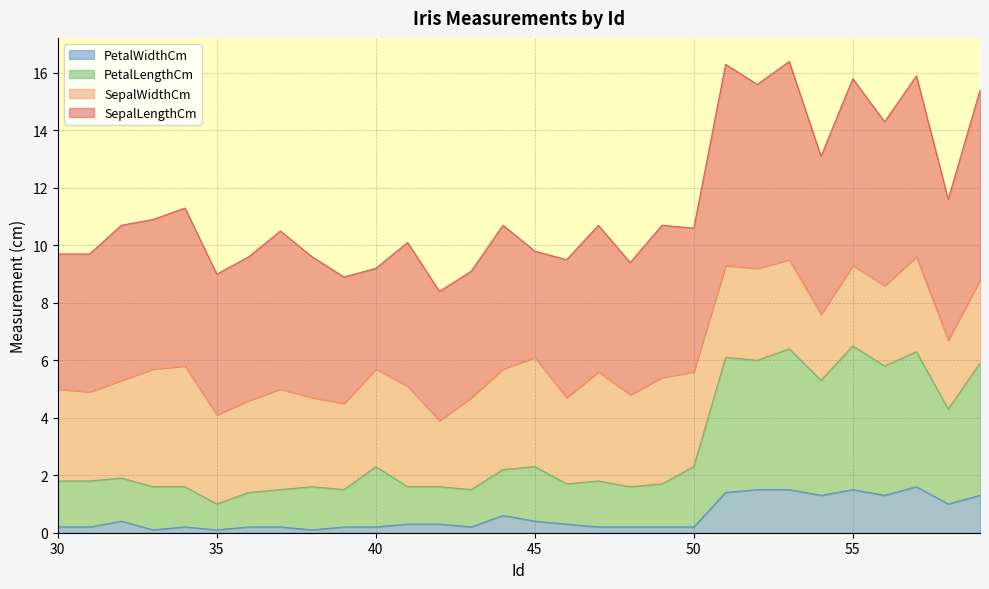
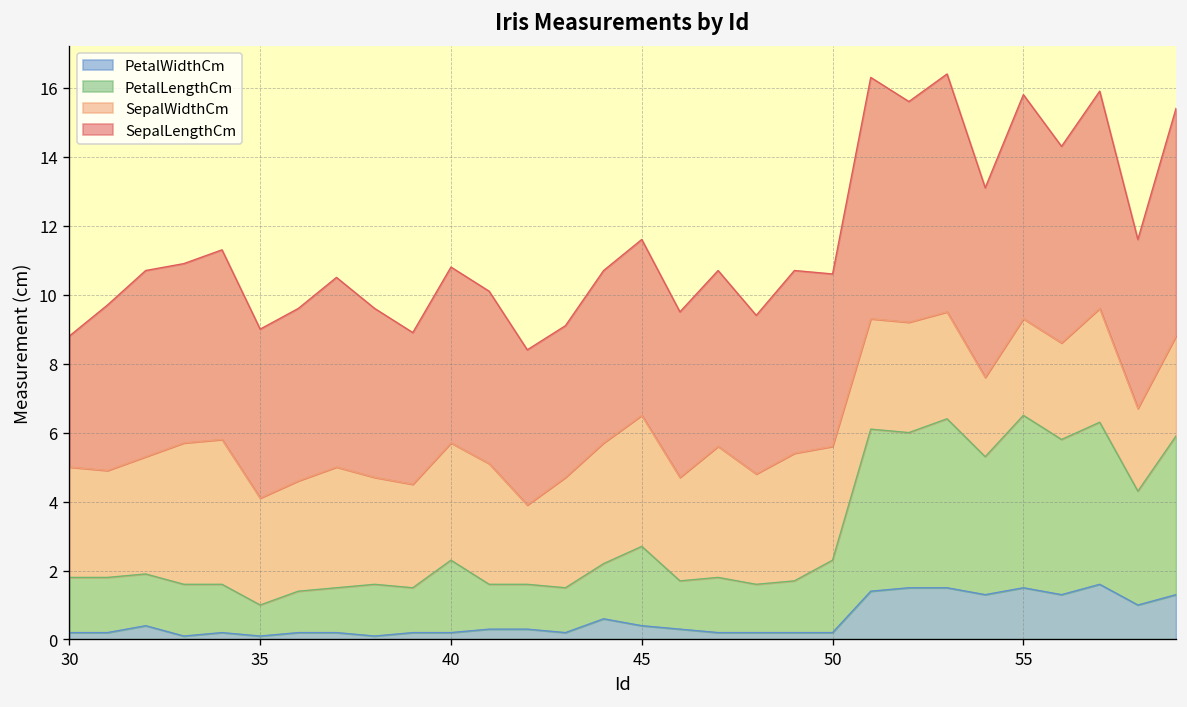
  {
    "PetalWidthCm": {
      "30": 0.2,
      "35": 0.1,
      "40": 0.2,
      "45": 0.4,
      "50": 0.2,
      "55": 1.5
    },
    "PetalLengthCm": {
      "30": 1.6,
      "35": 0.9,
      "40": 2.1,
-     "45": 1.9,
+     "45": 2.3,
      "50": 2.1,
      "55": 5.0
    },
    "SepalWidthCm": {
      "30": 3.2,
      "35": 3.1,
      "40": 3.4,
      "45": 3.8,
      "50": 3.3,
      "55": 2.8
    },
    "SepalLengthCm": {
-     "30": 4.7,
+     "30": 3.8,
      "35": 4.9,
-     "40": 3.5,
-     "45": 3.7,
+     "40": 5.1,
+     "45": 5.1,
      "50": 5.0,
      "55": 6.5
    }
  }
